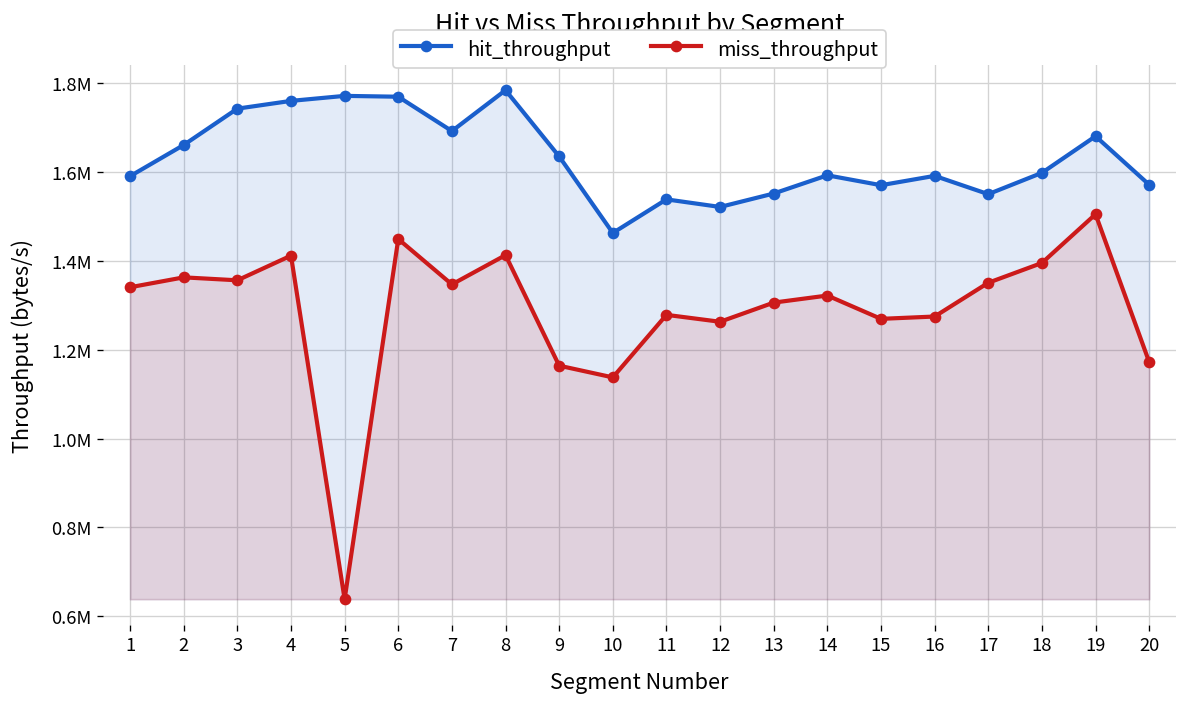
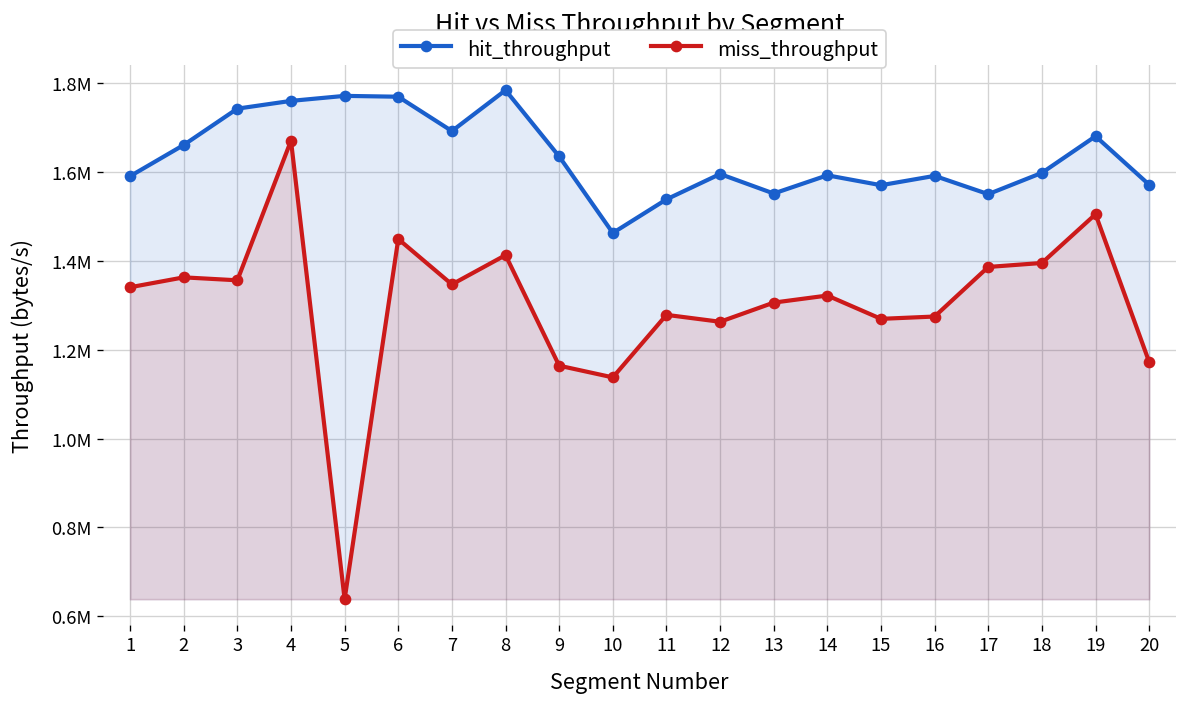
  {
    "hit_throughput": {
      "1": 1590000,
      "2": 1660000,
      "3": 1740000,
      "4": 1760000,
      "5": 1770000,
      "6": 1770000,
      "7": 1690000,
      "8": 1780000,
      "9": 1640000,
      "10": 1460000,
      "11": 1540000,
-     "12": 1520000,
+     "12": 1600000,
      "13": 1550000,
      "14": 1590000,
      "15": 1570000,
      "16": 1590000,
      "17": 1550000,
      "18": 1600000,
      "19": 1680000,
      "20": 1570000
    },
    "miss_throughput": {
      "1": 1340000,
      "2": 1360000,
      "3": 1360000,
-     "4": 1410000,
+     "4": 1670000,
      "5": 640000,
      "6": 1450000,
      "7": 1350000,
      "8": 1410000,
      "9": 1160000,
      "10": 1140000,
      "11": 1280000,
      "12": 1260000,
      "13": 1310000,
      "14": 1320000,
      "15": 1270000,
      "16": 1270000,
-     "17": 1350000,
+     "17": 1390000,
      "18": 1400000,
      "19": 1510000,
      "20": 1170000
    }
  }
